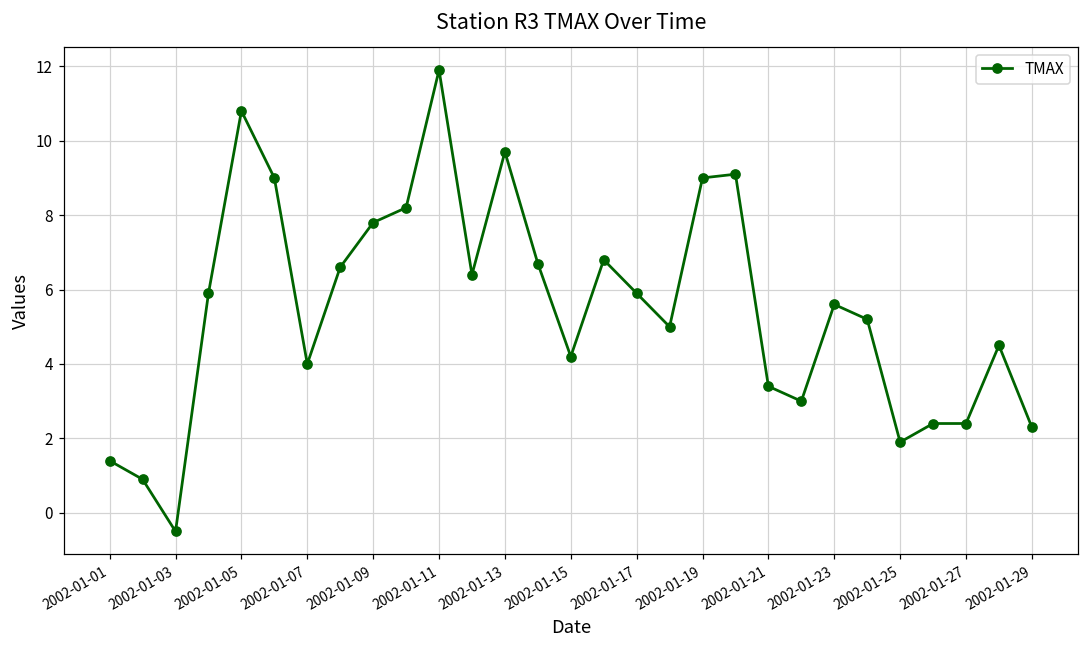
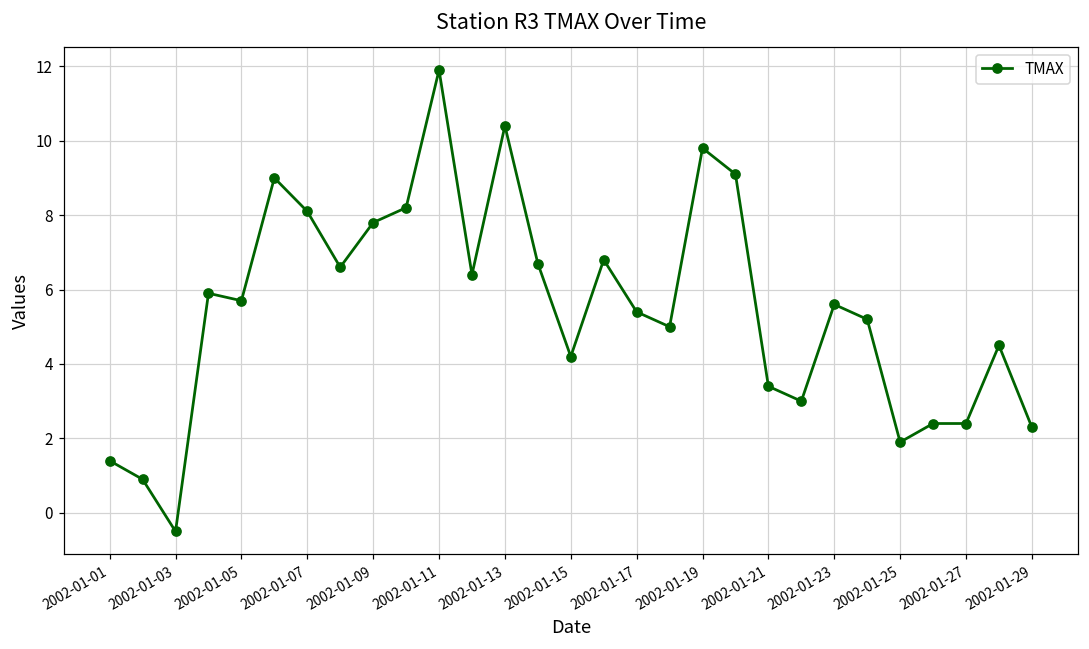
  {
    "2002-01-01": 1.4,
    "2002-01-03": -0.5,
-   "2002-01-05": 10.8,
-   "2002-01-07": 4.0,
+   "2002-01-05": 5.7,
+   "2002-01-07": 8.1,
    "2002-01-09": 7.8,
    "2002-01-11": 11.9,
-   "2002-01-13": 9.7,
+   "2002-01-13": 10.4,
    "2002-01-15": 4.2,
-   "2002-01-17": 5.9,
-   "2002-01-19": 9.0,
+   "2002-01-17": 5.4,
+   "2002-01-19": 9.8,
    "2002-01-21": 3.4,
    "2002-01-23": 5.6,
    "2002-01-25": 1.9,
    "2002-01-27": 2.4,
    "2002-01-29": 2.3
  }
